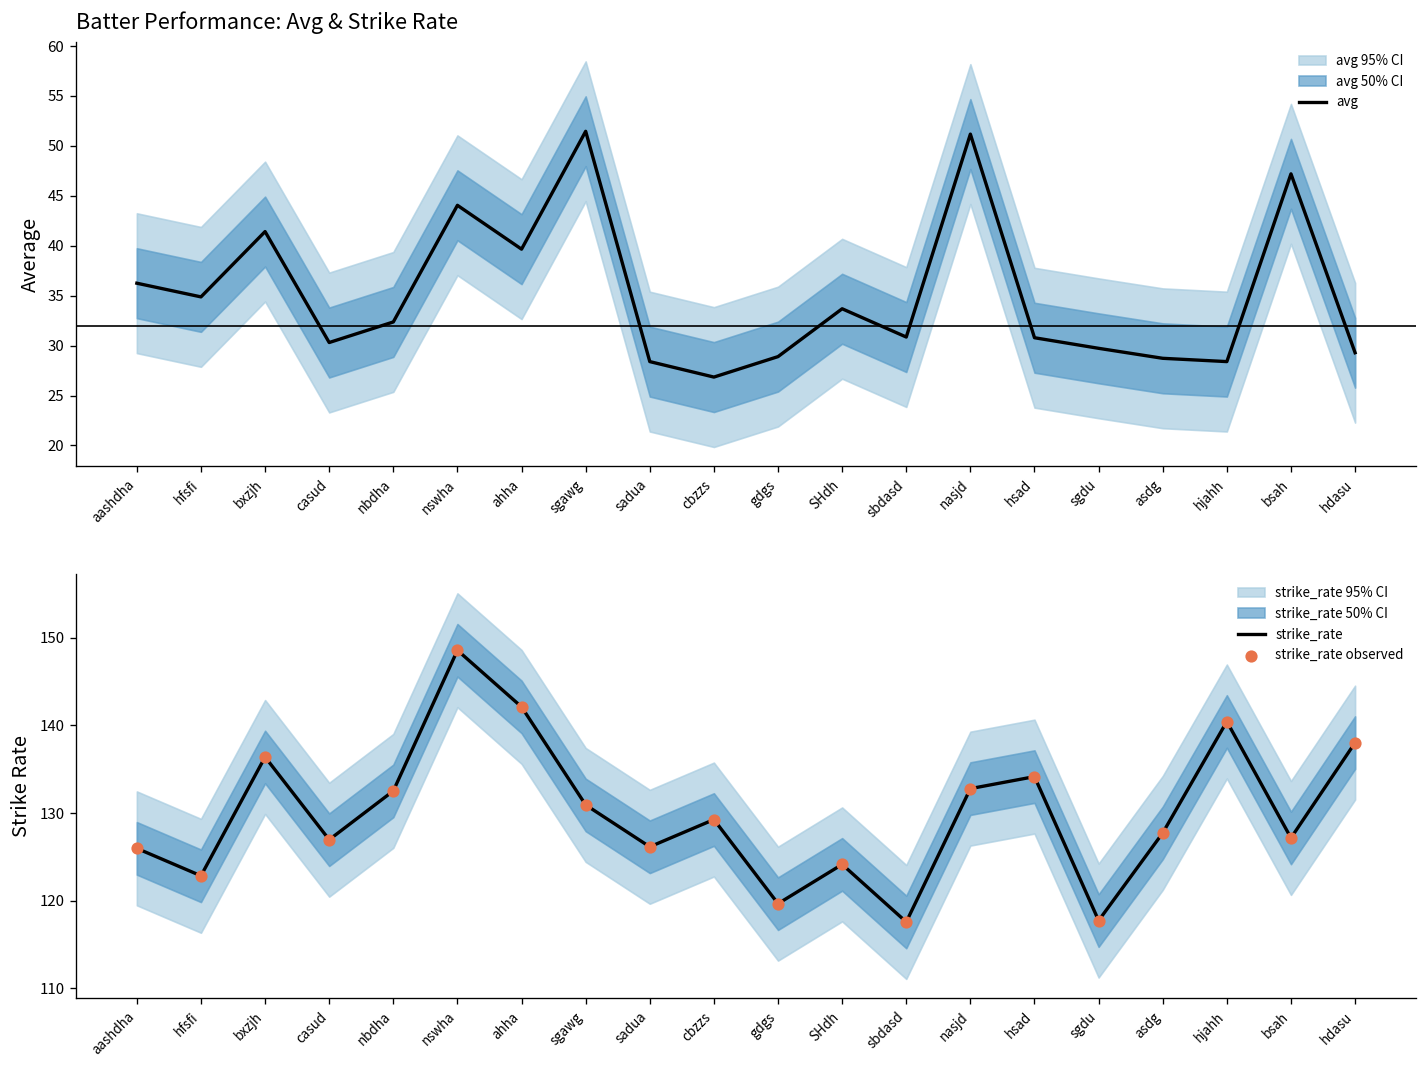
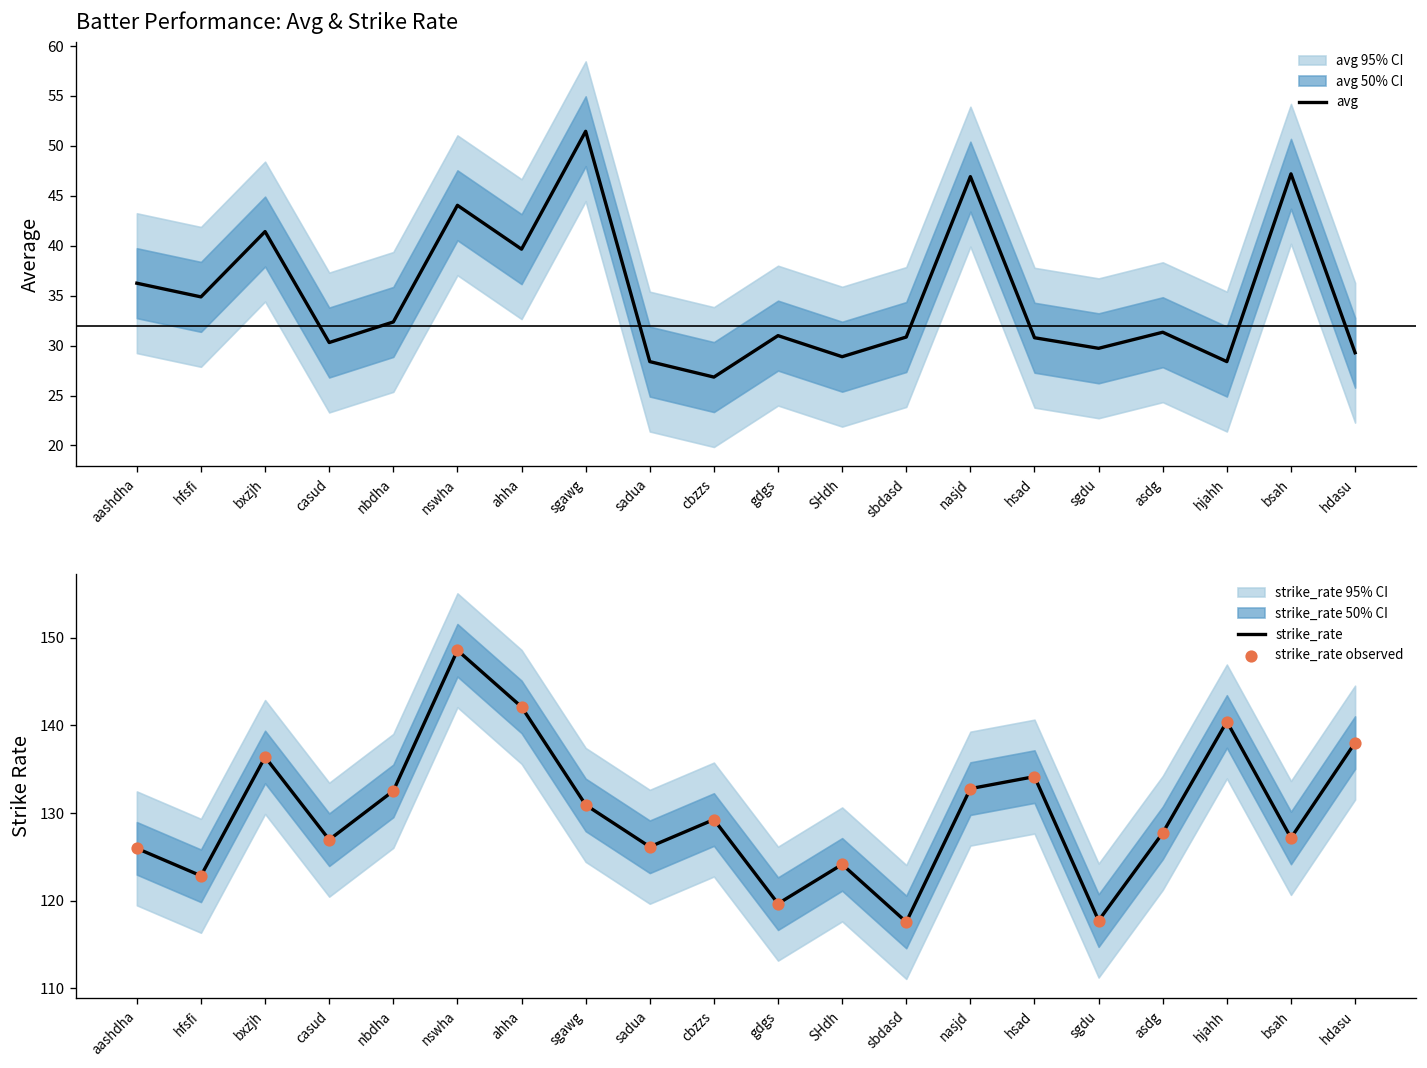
  {
    "Batter Performance: Avg & Strike Rate": {
      "avg": {
        "aashdha": 36,
        "hfsfi": 35,
        "bxzjh": 41,
        "casud": 30,
        "nbdha": 32,
        "nswha": 44,
        "ahha": 40,
        "sgawg": 51,
        "sadua": 28,
        "cbzzs": 27,
-       "gdgs": 29,
-       "SHdh": 34,
+       "gdgs": 31,
+       "SHdh": 29,
        "sbdasd": 31,
-       "nasjd": 51,
+       "nasjd": 47,
        "hsad": 31,
        "sgdu": 30,
-       "asdg": 29,
+       "asdg": 31,
        "hjahh": 28,
        "bsah": 47,
        "hdasu": 29
      }
    }
  }
